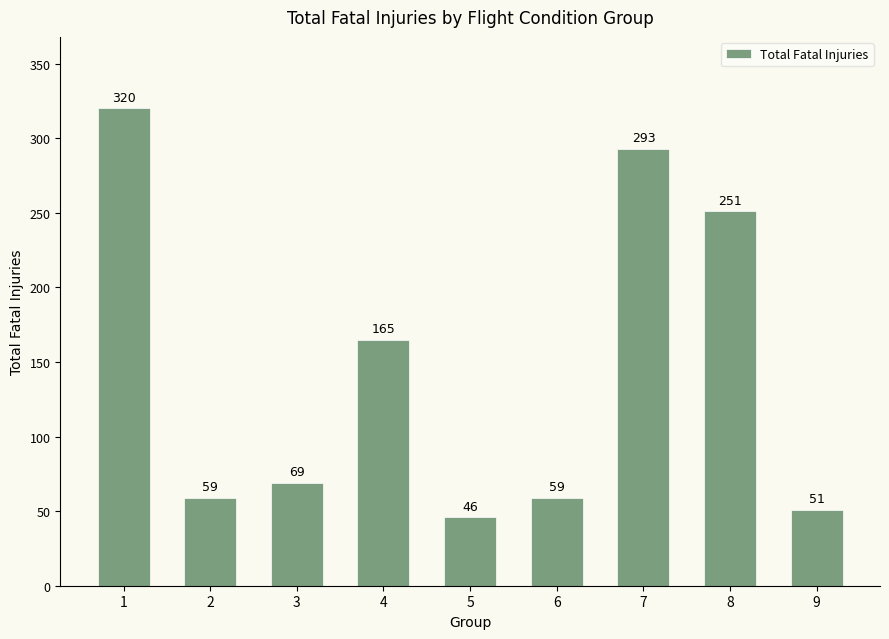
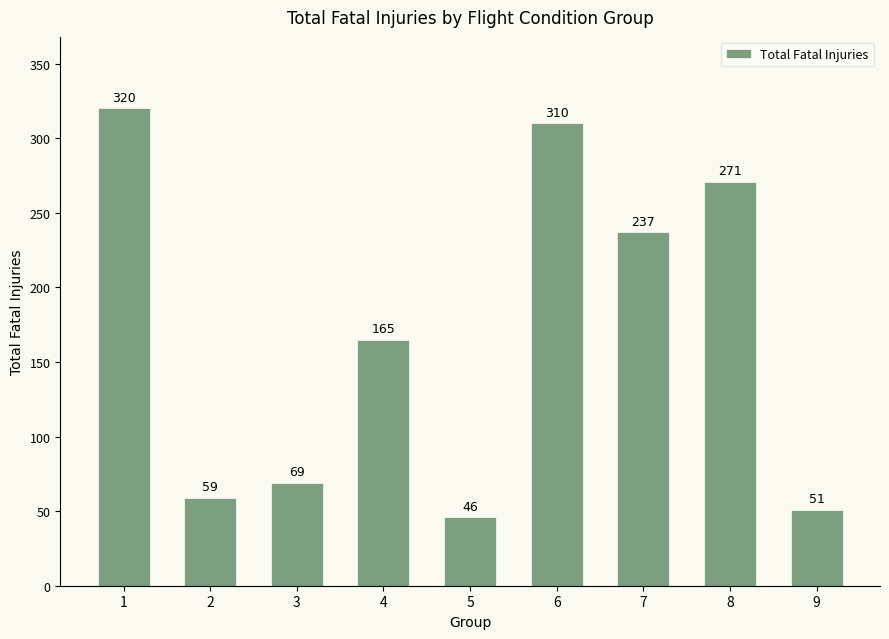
  {
    "1": 320,
    "2": 59,
    "3": 69,
    "4": 165,
    "5": 46,
-   "6": 59,
-   "7": 293,
-   "8": 251,
+   "6": 310,
+   "7": 237,
+   "8": 271,
    "9": 51
  }
